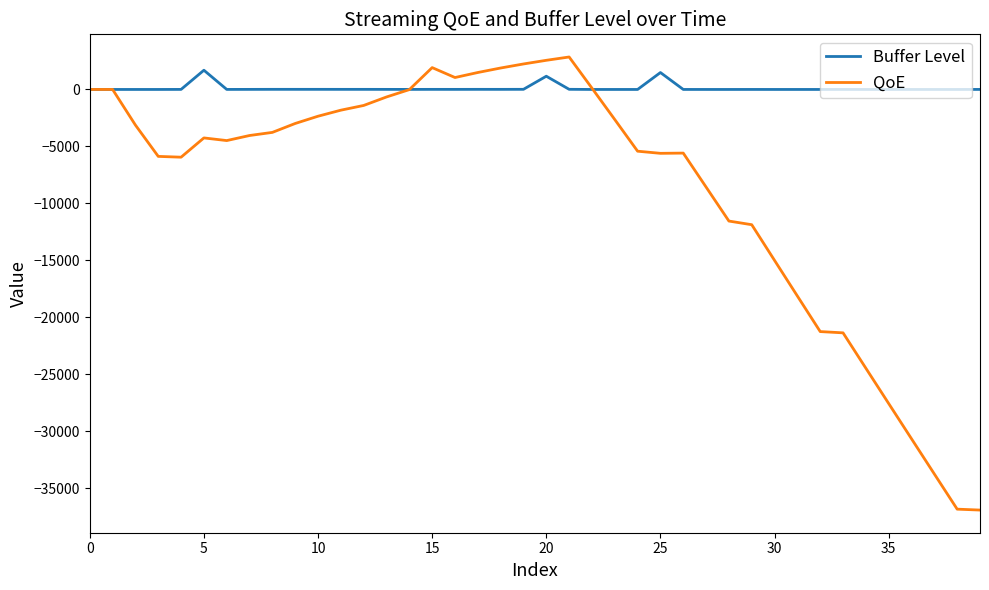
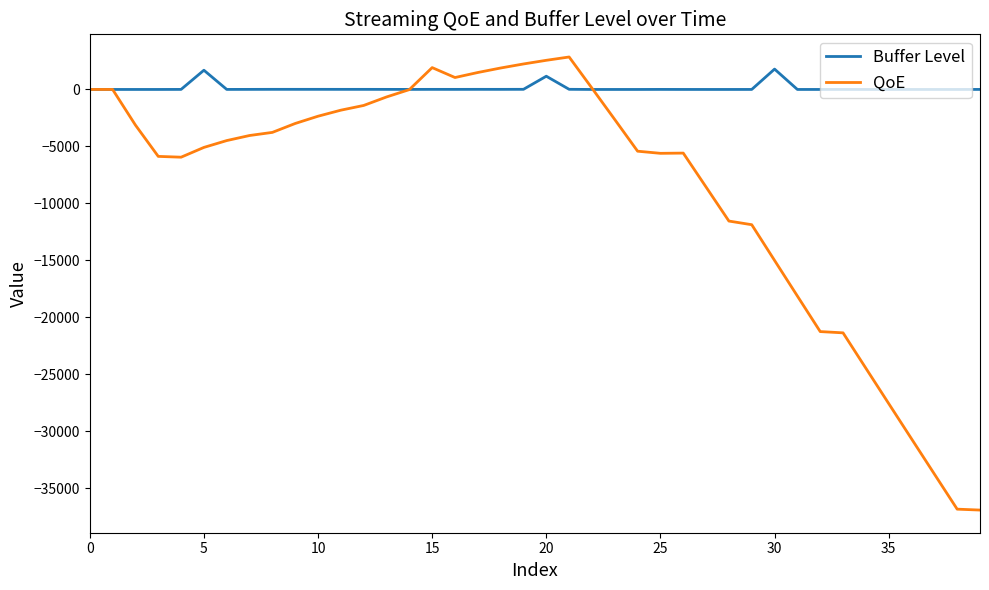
  {
    "Buffer Level": {
      "5": 1700,
      "10": 0,
      "15": 0,
      "20": 1200,
-     "25": 1500,
-     "30": 0
+     "25": 0,
+     "30": 1800
    },
    "QoE": {
-     "5": -4300,
+     "5": -5100,
      "10": -2300,
      "15": 1900,
      "20": 2600,
      "25": -5600,
      "30": -15000,
      "35": -27600
    }
  }
